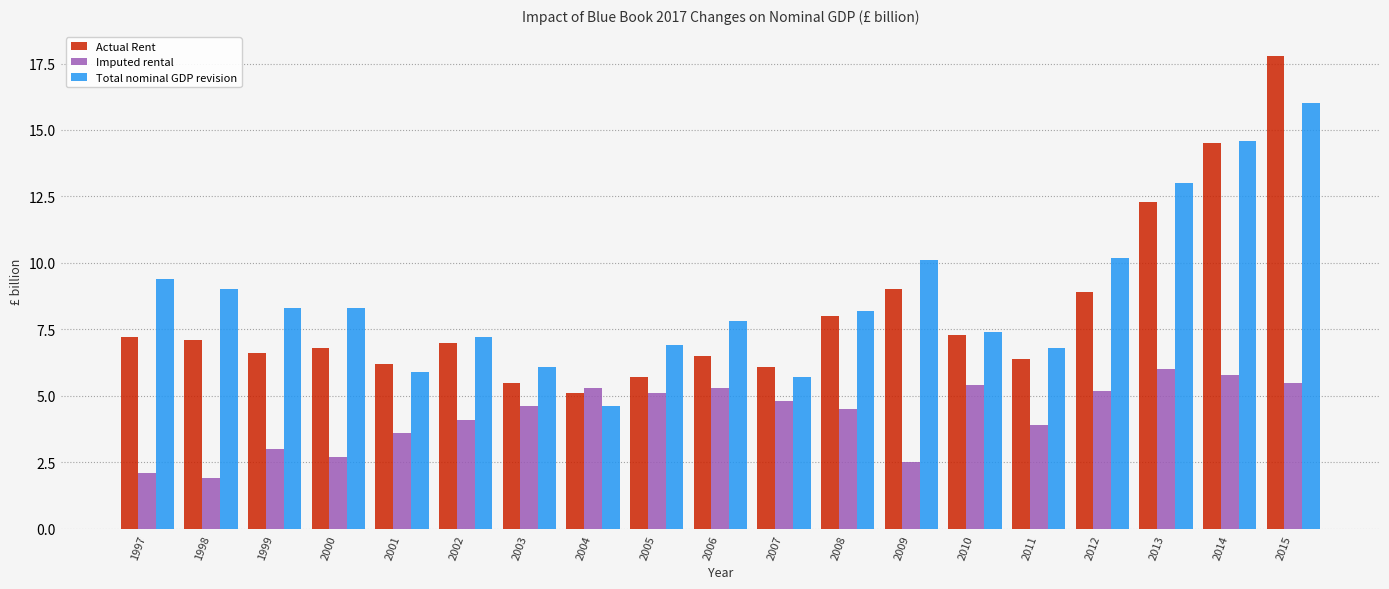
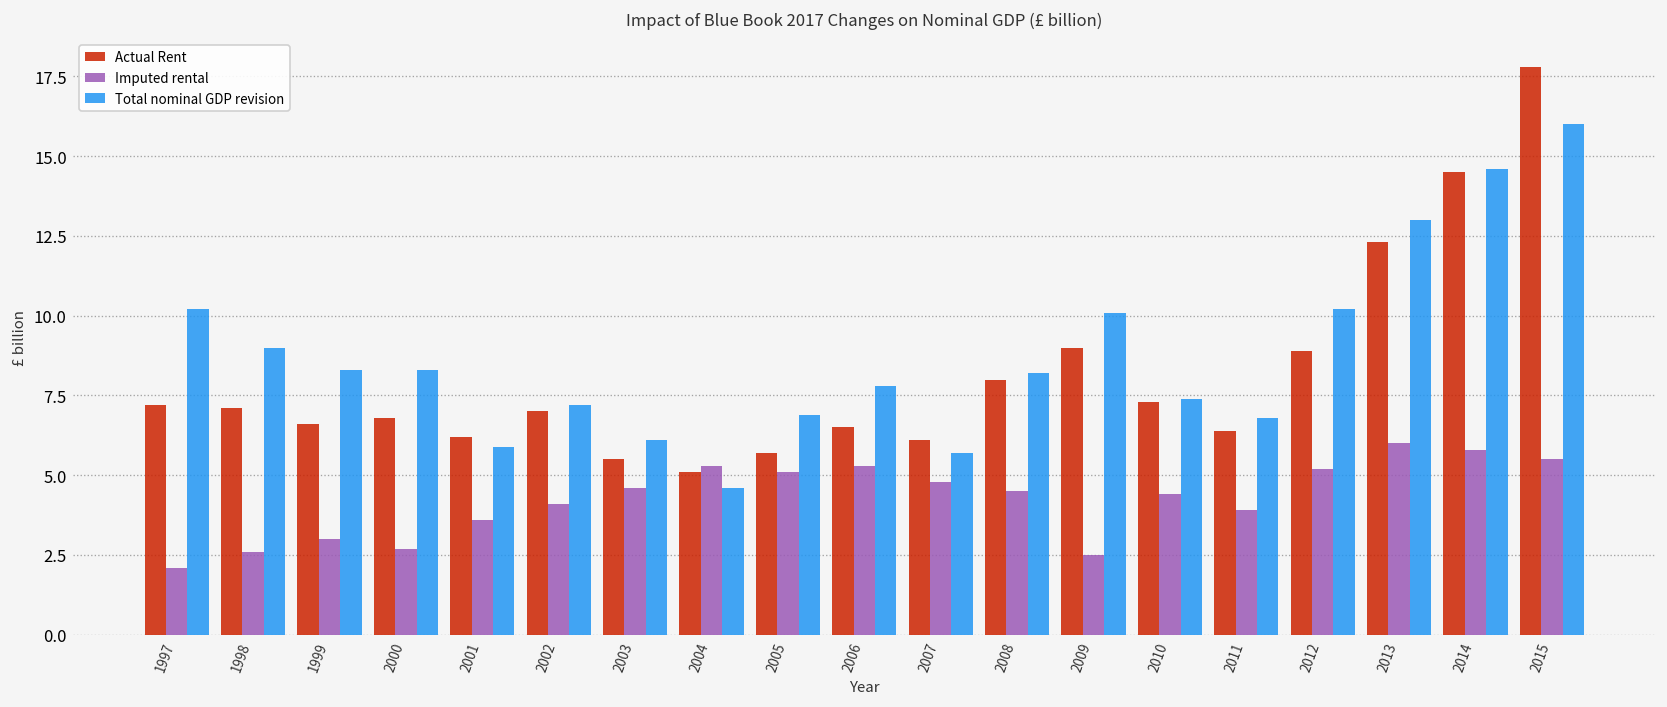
  {
    "Actual Rent": {
      "1997": 7.2,
      "1998": 7.1,
      "1999": 6.6,
      "2000": 6.8,
      "2001": 6.2,
      "2002": 7.0,
      "2003": 5.5,
      "2004": 5.1,
      "2005": 5.7,
      "2006": 6.5,
      "2007": 6.1,
      "2008": 8.0,
      "2009": 9.0,
      "2010": 7.3,
      "2011": 6.4,
      "2012": 8.9,
      "2013": 12.3,
      "2014": 14.5,
      "2015": 17.8
    },
    "Imputed rental": {
      "1997": 2.1,
-     "1998": 1.9,
+     "1998": 2.6,
      "1999": 3.0,
      "2000": 2.7,
      "2001": 3.6,
      "2002": 4.1,
      "2003": 4.6,
      "2004": 5.3,
      "2005": 5.1,
      "2006": 5.3,
      "2007": 4.8,
      "2008": 4.5,
      "2009": 2.5,
-     "2010": 5.4,
+     "2010": 4.4,
      "2011": 3.9,
      "2012": 5.2,
      "2013": 6.0,
      "2014": 5.8,
      "2015": 5.5
    },
    "Total nominal GDP revision": {
-     "1997": 9.4,
+     "1997": 10.2,
      "1998": 9.0,
      "1999": 8.3,
      "2000": 8.3,
      "2001": 5.9,
      "2002": 7.2,
      "2003": 6.1,
      "2004": 4.6,
      "2005": 6.9,
      "2006": 7.8,
      "2007": 5.7,
      "2008": 8.2,
      "2009": 10.1,
      "2010": 7.4,
      "2011": 6.8,
      "2012": 10.2,
      "2013": 13.0,
      "2014": 14.6,
      "2015": 16.0
    }
  }
